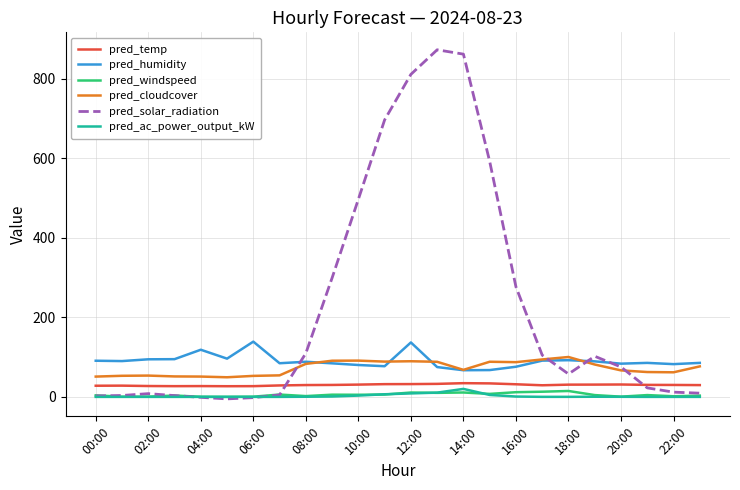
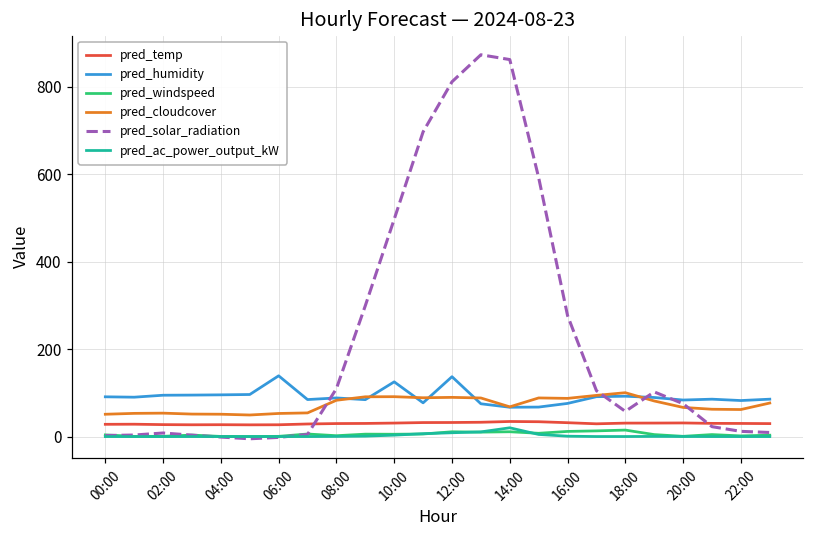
  {
    "pred_humidity": {
      "00:00": 90,
      "02:00": 90,
-     "04:00": 120,
+     "04:00": 100,
      "06:00": 140,
-     "10:00": 80,
+     "10:00": 130,
      "12:00": 140,
      "16:00": 80,
      "18:00": 90,
      "20:00": 80,
      "22:00": 80
    },
    "pred_solar_radiation": {
      "02:00": 10,
      "08:00": 110,
      "10:00": 500,
      "12:00": 810,
      "14:00": 860,
      "16:00": 280,
      "18:00": 60,
      "20:00": 80,
      "22:00": 10
    }
  }
